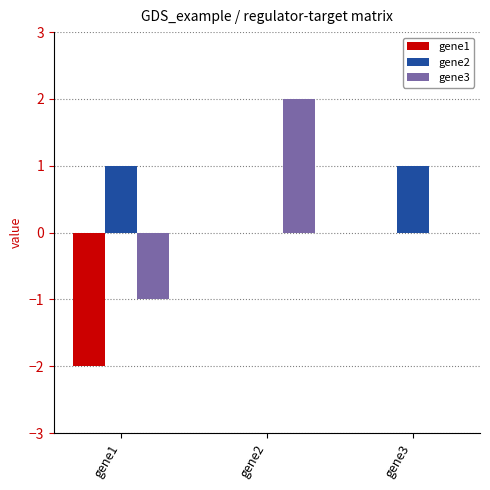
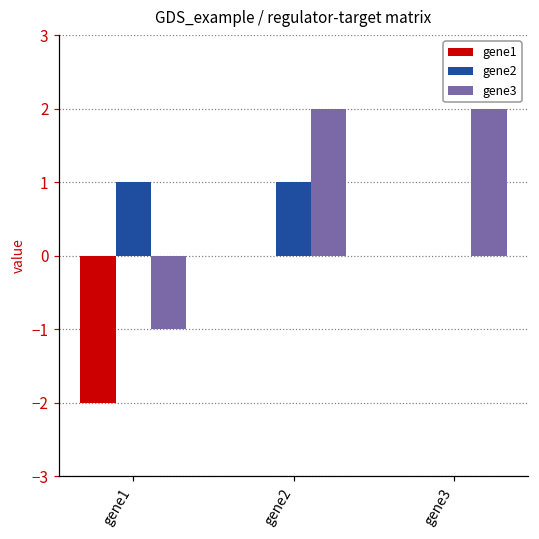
  {
    "gene1": {
      "gene1": -2,
      "gene2": 0,
      "gene3": 0
    },
    "gene2": {
      "gene1": 1,
-     "gene2": 0,
-     "gene3": 1
+     "gene2": 1,
+     "gene3": 0
    },
    "gene3": {
      "gene1": -1,
      "gene2": 2,
-     "gene3": 0
+     "gene3": 2
    }
  }
